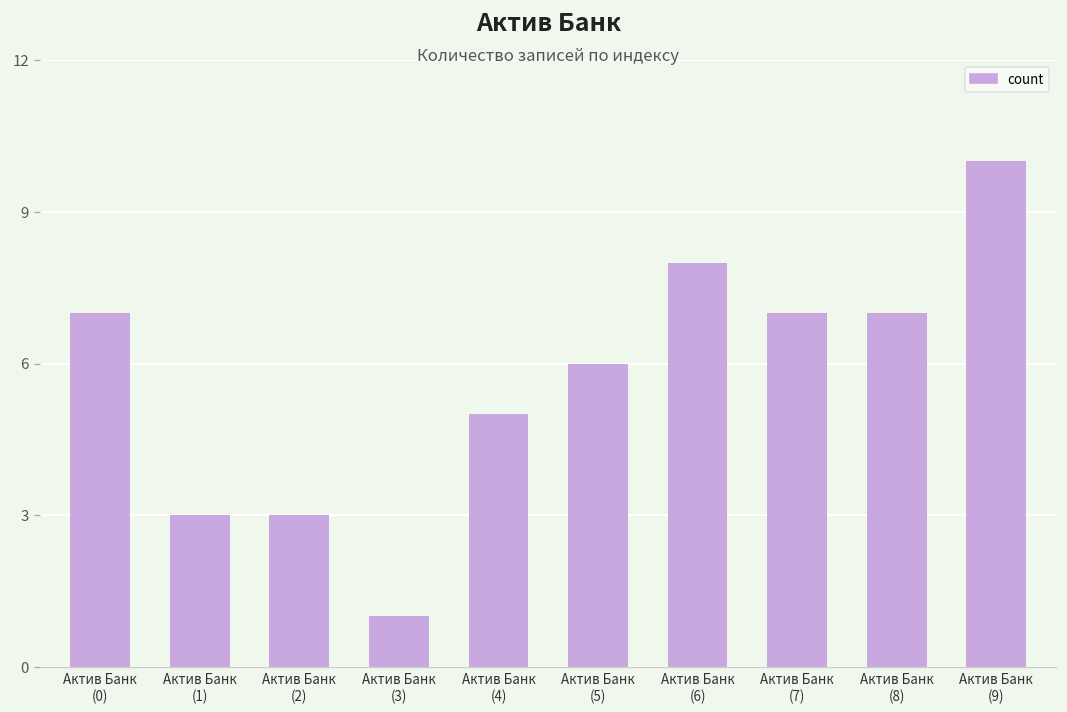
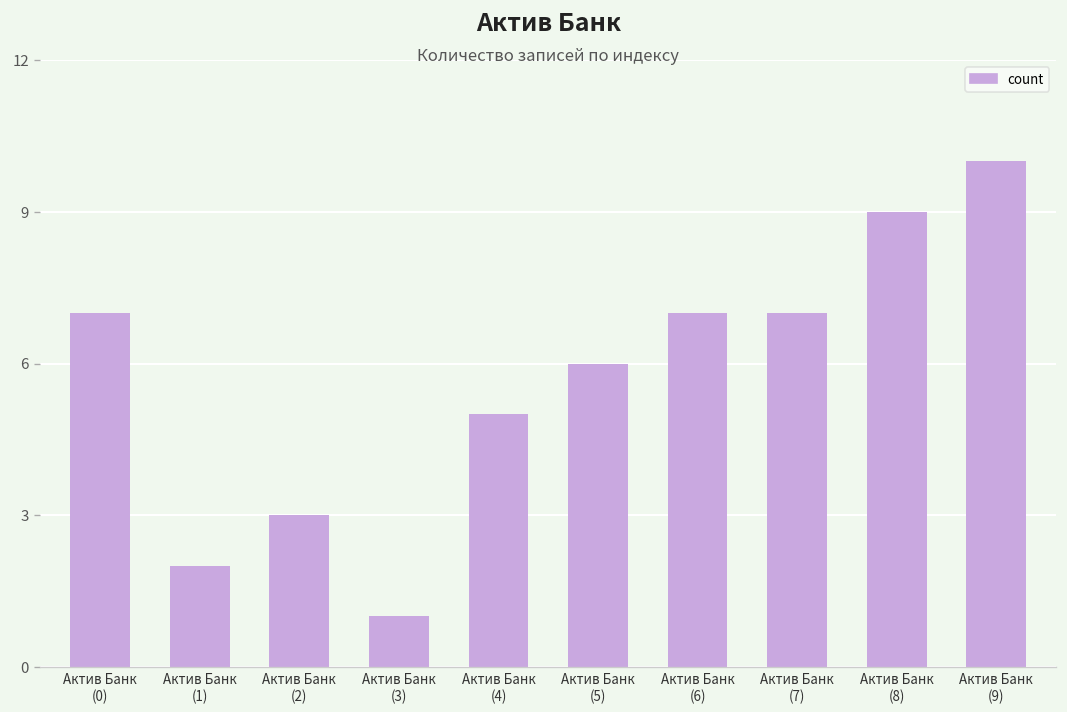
  {
    "Актив Банк (0)": 7,
-   "Актив Банк (1)": 3,
+   "Актив Банк (1)": 2,
    "Актив Банк (2)": 3,
    "Актив Банк (3)": 1,
    "Актив Банк (4)": 5,
    "Актив Банк (5)": 6,
-   "Актив Банк (6)": 8,
+   "Актив Банк (6)": 7,
    "Актив Банк (7)": 7,
-   "Актив Банк (8)": 7,
+   "Актив Банк (8)": 9,
    "Актив Банк (9)": 10
  }
